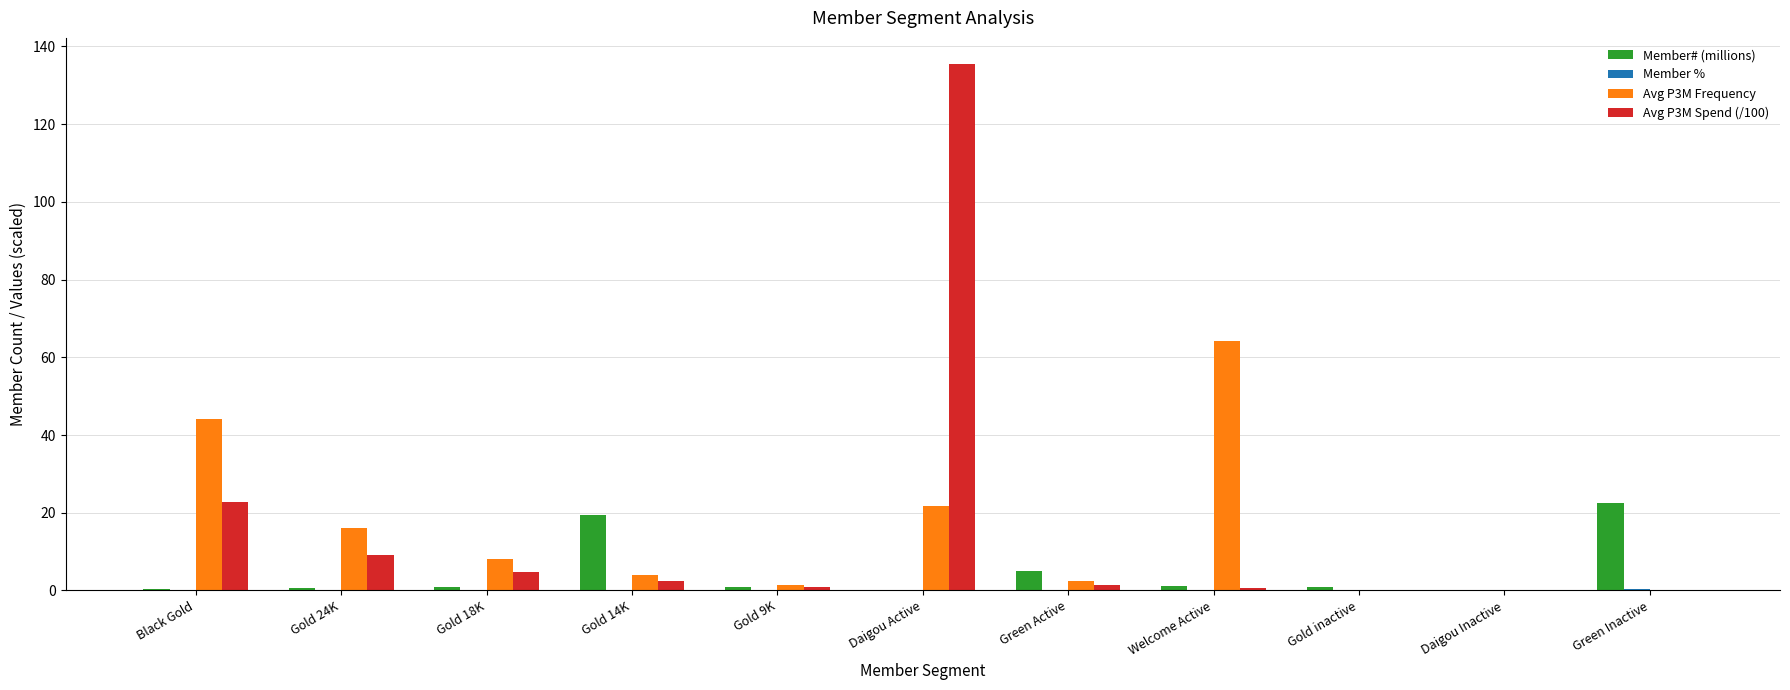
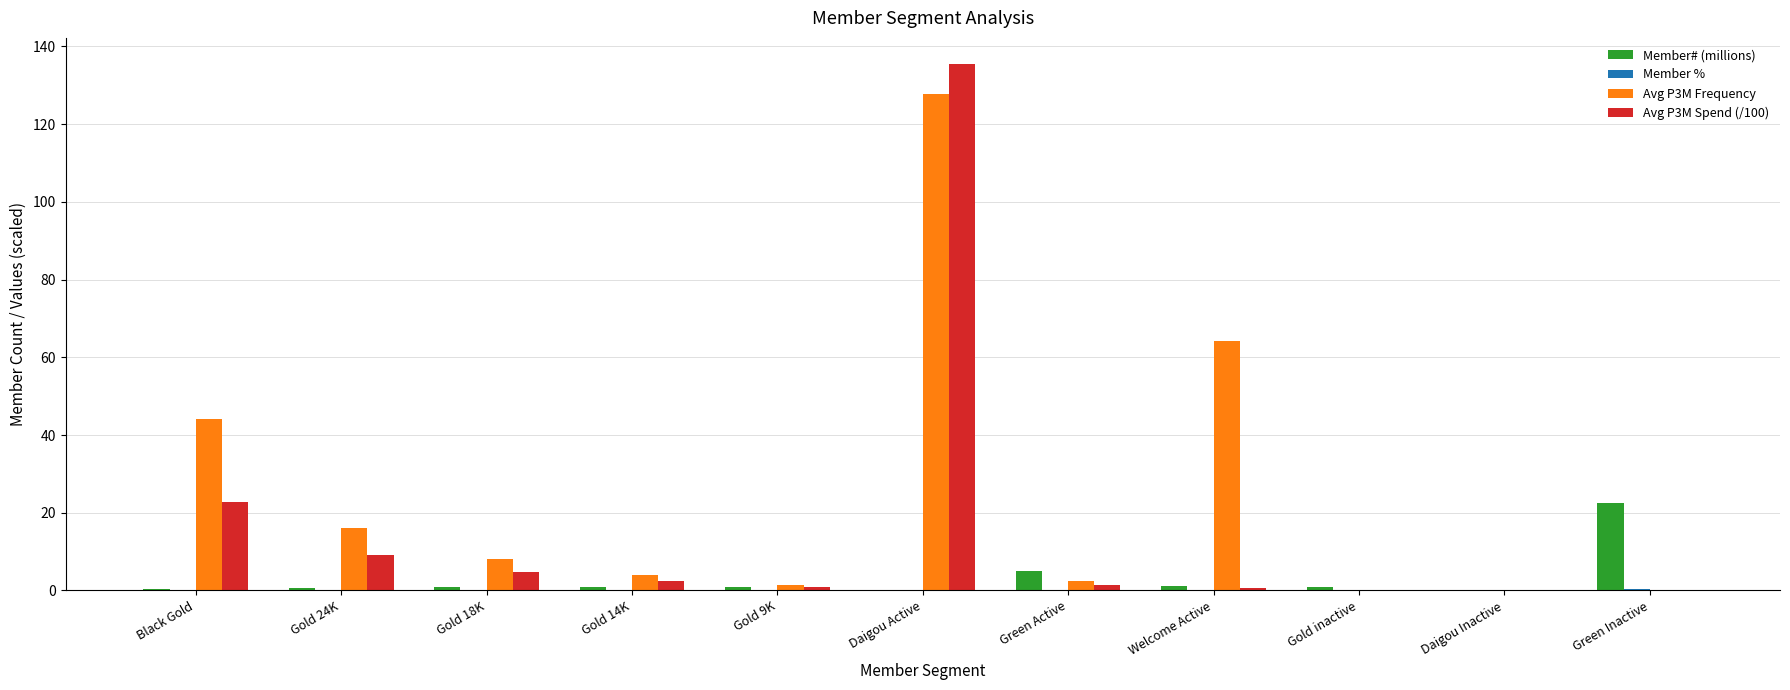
  {
    "Member# (millions)": {
      "Gold 18K": 1,
-     "Gold 14K": 19,
+     "Gold 14K": 1,
      "Gold 9K": 1,
      "Green Active": 5,
      "Welcome Active": 1,
      "Gold inactive": 1,
      "Green Inactive": 22
    },
    "Avg P3M Frequency": {
      "Black Gold": 44,
      "Gold 24K": 16,
      "Gold 18K": 8,
      "Gold 14K": 4,
      "Gold 9K": 1,
-     "Daigou Active": 22,
+     "Daigou Active": 128,
      "Green Active": 2,
      "Welcome Active": 64,
      "Gold inactive": 0,
      "Daigou Inactive": 0,
      "Green Inactive": 0
    },
    "Avg P3M Spend (/100)": {
      "Black Gold": 23,
      "Gold 24K": 9,
      "Gold 18K": 5,
      "Gold 14K": 2,
      "Gold 9K": 1,
      "Daigou Active": 135,
      "Green Active": 1,
      "Welcome Active": 1,
      "Gold inactive": 0,
      "Daigou Inactive": 0,
      "Green Inactive": 0
    }
  }
